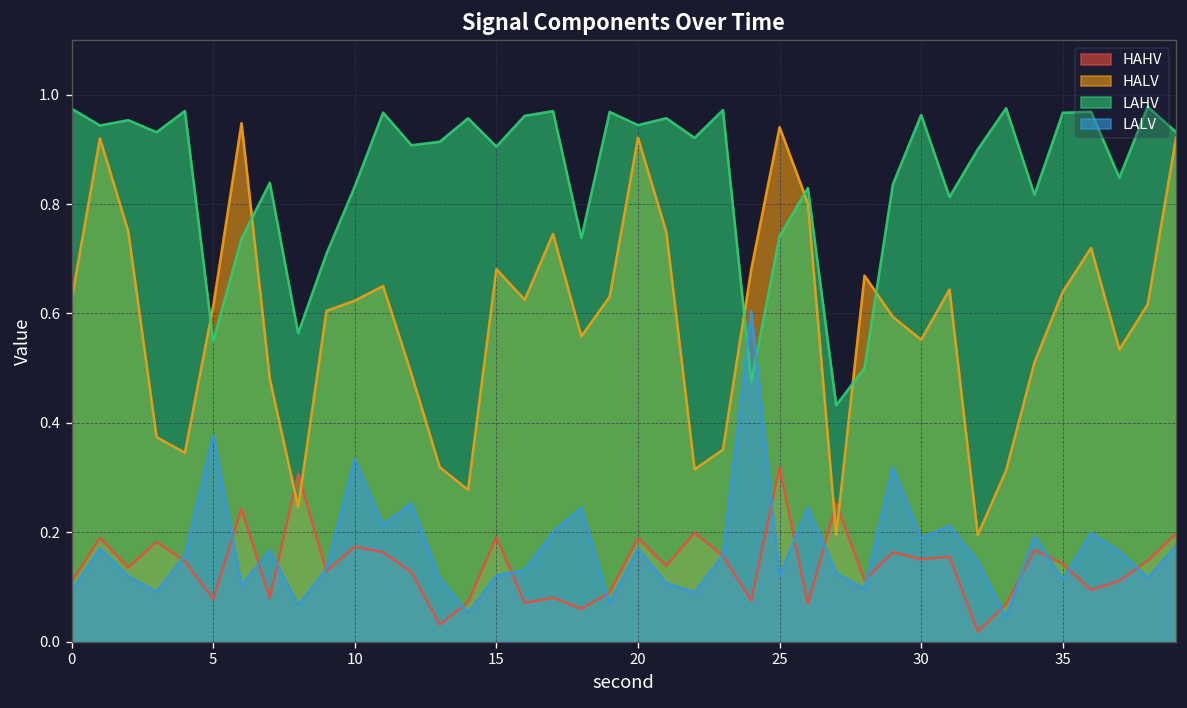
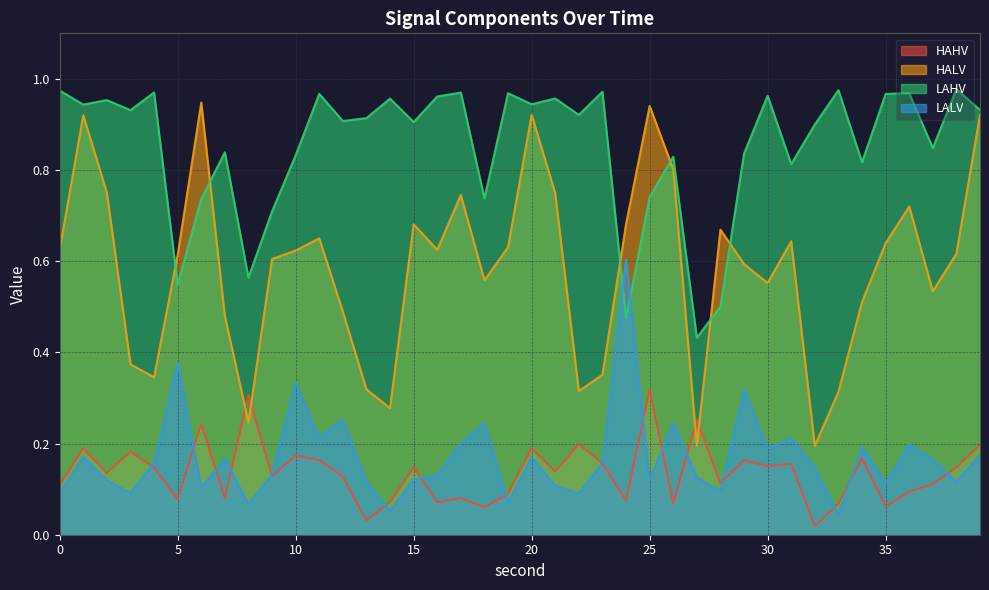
  {
    "HAHV": {
      "0": 0.11,
      "5": 0.08,
      "10": 0.17,
-     "15": 0.19,
+     "15": 0.15,
      "20": 0.19,
      "25": 0.32,
      "30": 0.15,
-     "35": 0.14
+     "35": 0.06
    },
    "HALV": {
      "0": 0.63,
      "5": 0.61,
      "10": 0.62,
      "15": 0.68,
      "20": 0.92,
      "25": 0.94,
      "30": 0.55,
      "35": 0.64
    },
    "LAHV": {
      "0": 0.97,
      "5": 0.55,
      "10": 0.83,
      "15": 0.91,
      "20": 0.94,
      "25": 0.74,
      "30": 0.96,
      "35": 0.97
    },
    "LALV": {
      "0": 0.09,
      "5": 0.38,
      "10": 0.33,
      "15": 0.12,
      "20": 0.17,
      "25": 0.12,
      "30": 0.19,
      "35": 0.11
    }
  }
